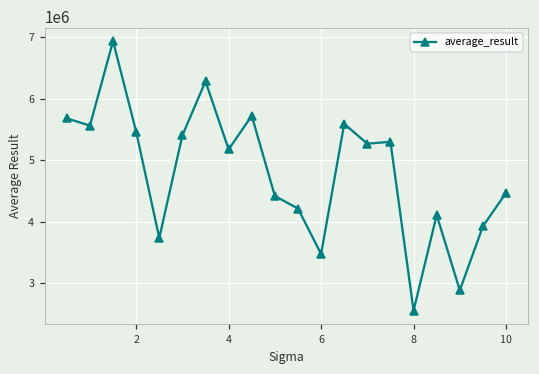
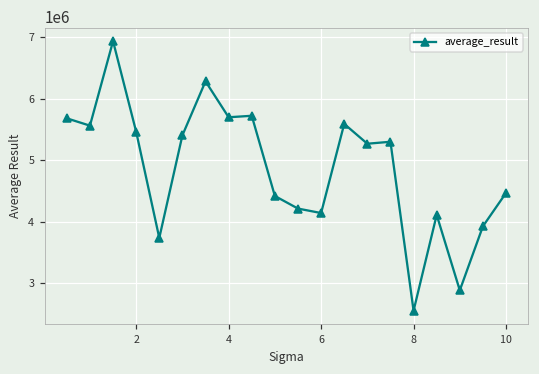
  {
    "2": 5500000,
-   "4": 5200000,
-   "6": 3500000,
+   "4": 5700000,
+   "6": 4100000,
    "8": 2600000,
    "10": 4500000
  }
